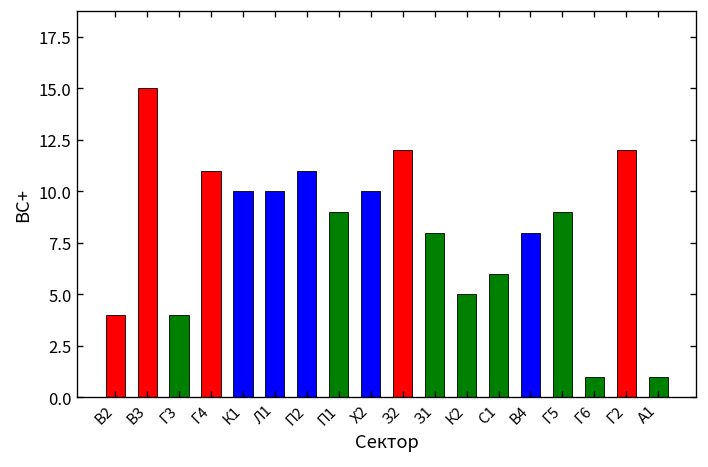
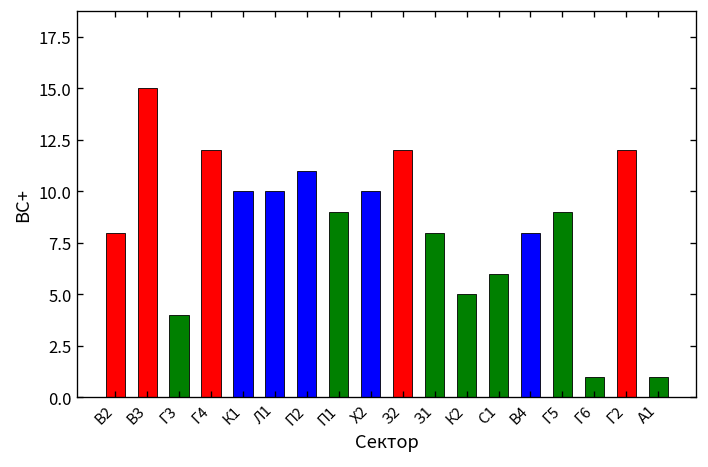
  {
-   "В2": 4,
+   "В2": 8,
    "В3": 15,
    "Г3": 4,
-   "Г4": 11,
+   "Г4": 12,
    "К1": 10,
    "Л1": 10,
    "П2": 11,
    "П1": 9,
    "Х2": 10,
    "З2": 12,
    "З1": 8,
    "К2": 5,
    "С1": 6,
    "В4": 8,
    "Г5": 9,
    "Г6": 1,
    "Г2": 12,
    "А1": 1
  }
